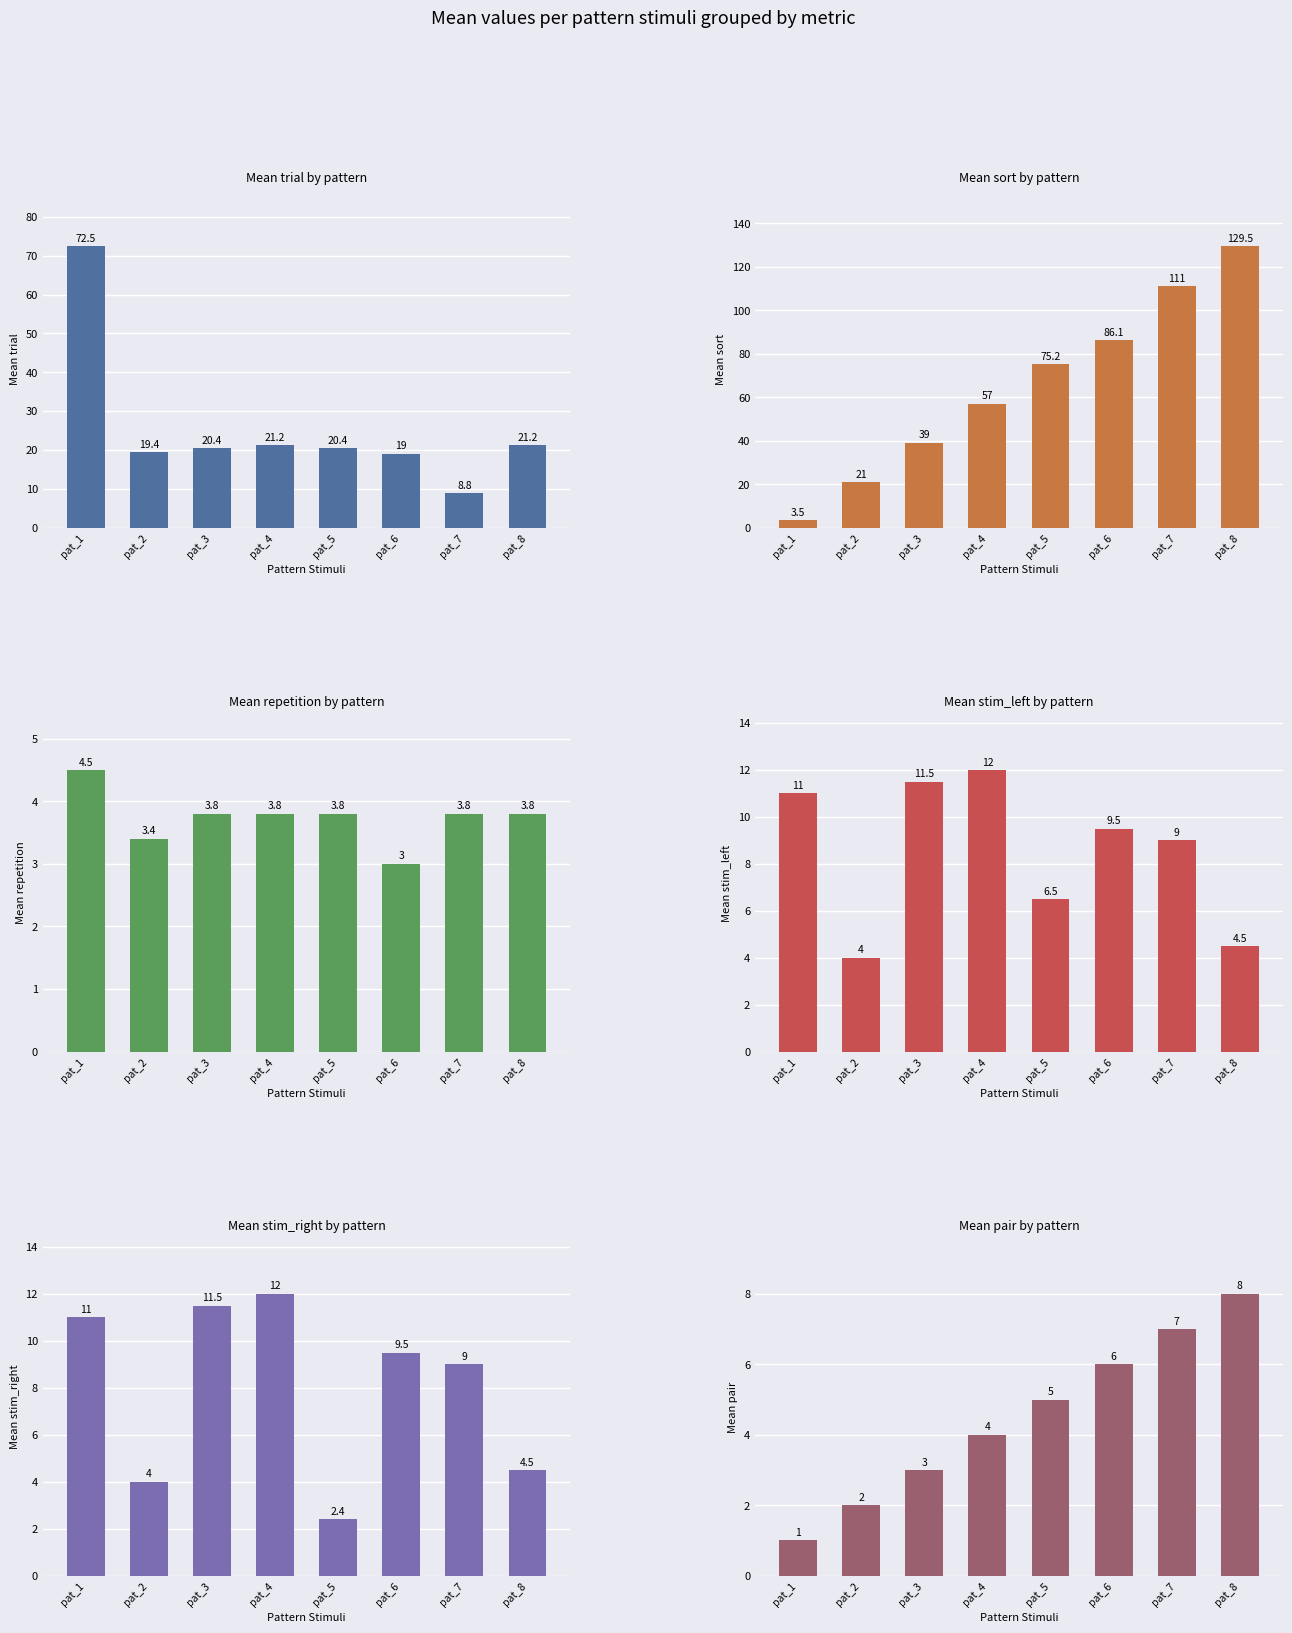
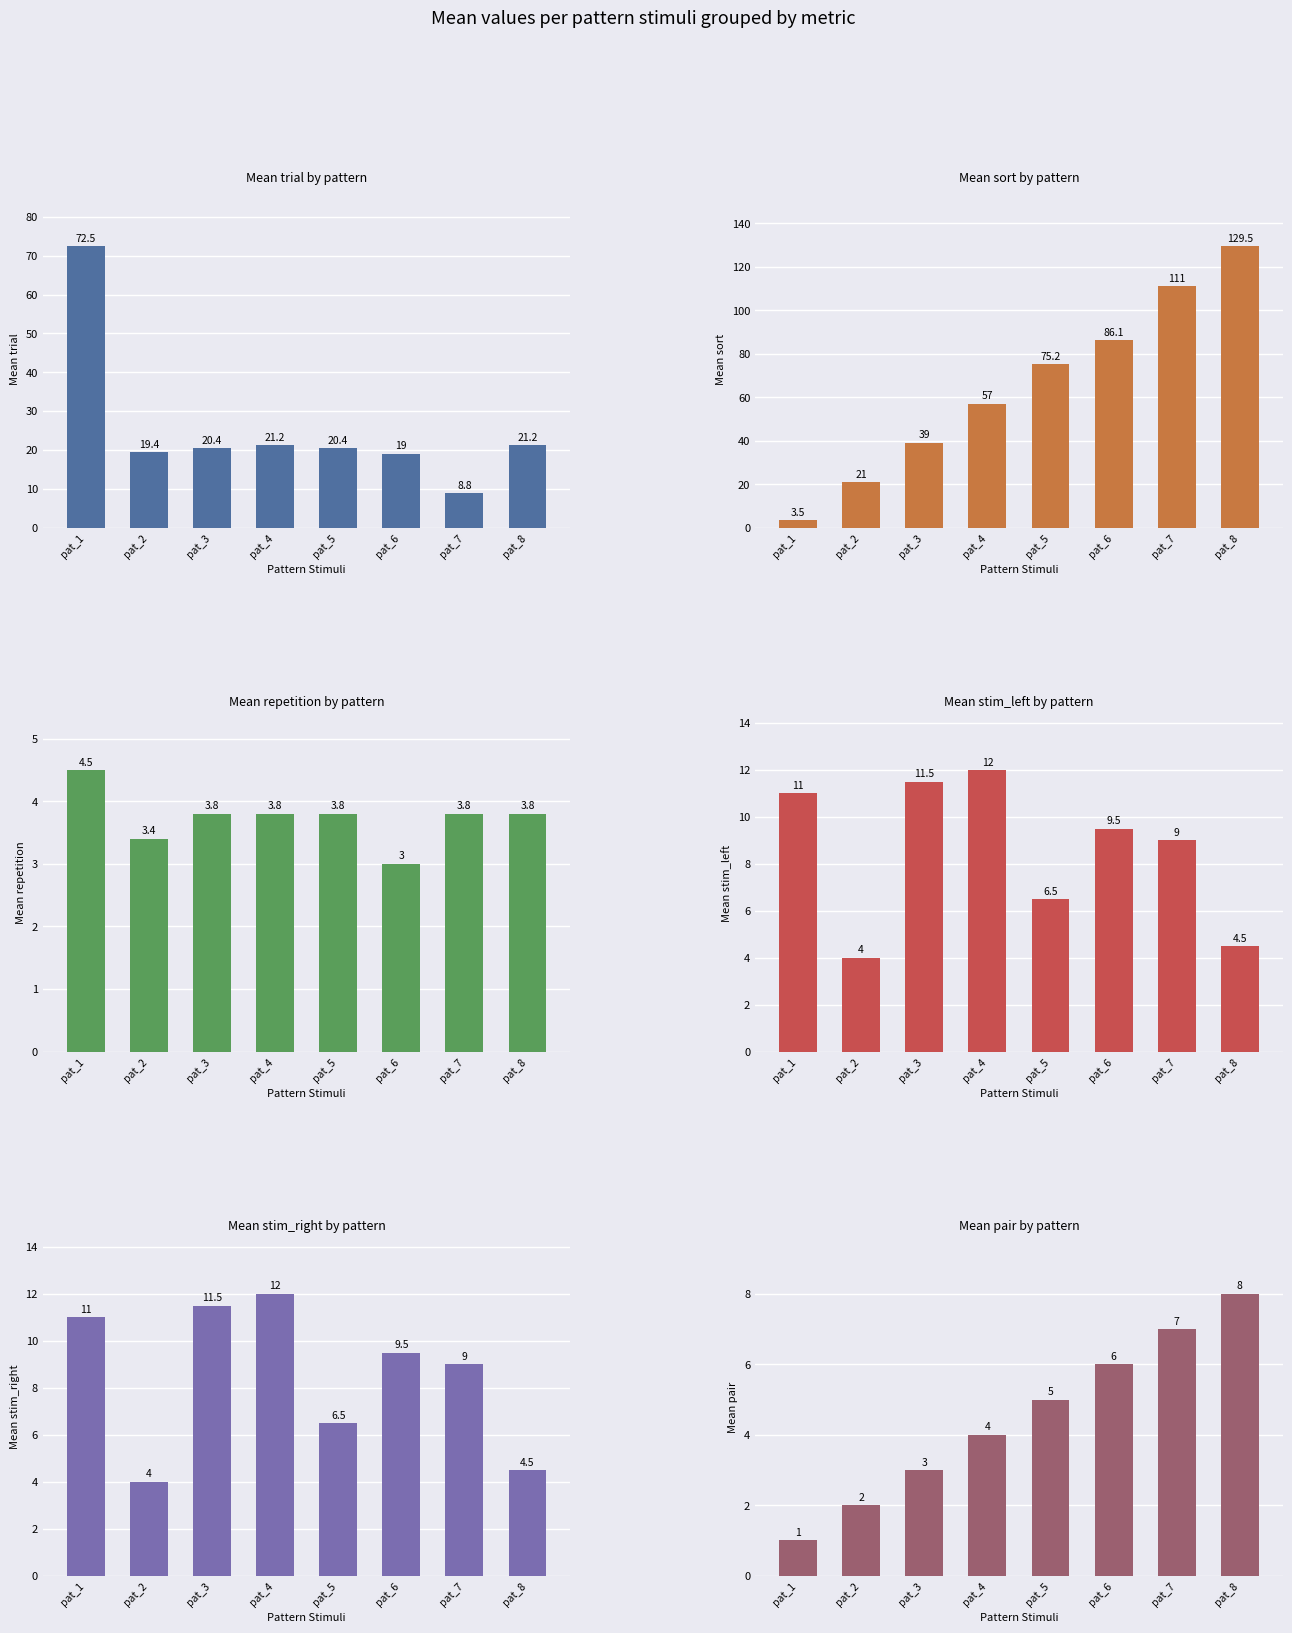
  {
    "Mean trial by pattern": {
      "pat_1": 72.5,
      "pat_2": 19.4,
      "pat_3": 20.4,
      "pat_4": 21.2,
      "pat_5": 20.4,
      "pat_6": 19,
      "pat_7": 8.8,
      "pat_8": 21.2
    },
    "Mean sort by pattern": {
      "pat_1": 3.5,
      "pat_2": 21,
      "pat_3": 39,
      "pat_4": 57,
      "pat_5": 75.2,
      "pat_6": 86.1,
      "pat_7": 111,
      "pat_8": 129.5
    },
    "Mean repetition by pattern": {
      "pat_1": 4.5,
      "pat_2": 3.4,
      "pat_3": 3.8,
      "pat_4": 3.8,
      "pat_5": 3.8,
      "pat_6": 3,
      "pat_7": 3.8,
      "pat_8": 3.8
    },
    "Mean stim_left by pattern": {
      "pat_1": 11,
      "pat_2": 4,
      "pat_3": 11.5,
      "pat_4": 12,
      "pat_5": 6.5,
      "pat_6": 9.5,
      "pat_7": 9,
      "pat_8": 4.5
    },
    "Mean stim_right by pattern": {
      "pat_1": 11,
      "pat_2": 4,
      "pat_3": 11.5,
      "pat_4": 12,
-     "pat_5": 2.4,
+     "pat_5": 6.5,
      "pat_6": 9.5,
      "pat_7": 9,
      "pat_8": 4.5
    },
    "Mean pair by pattern": {
      "pat_1": 1,
      "pat_2": 2,
      "pat_3": 3,
      "pat_4": 4,
      "pat_5": 5,
      "pat_6": 6,
      "pat_7": 7,
      "pat_8": 8
    }
  }
